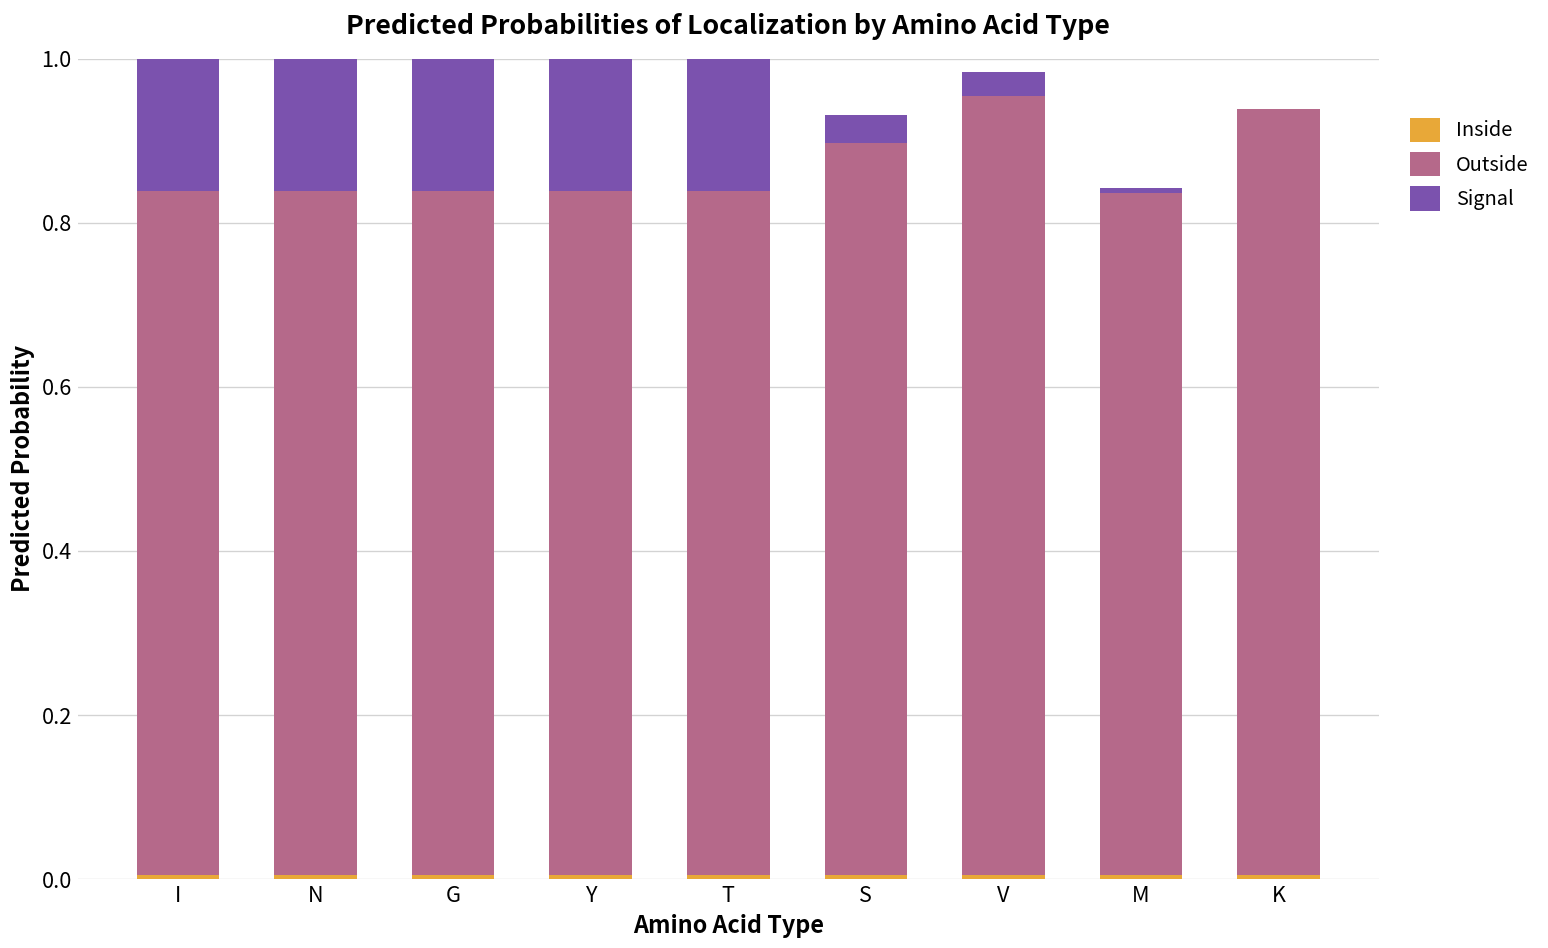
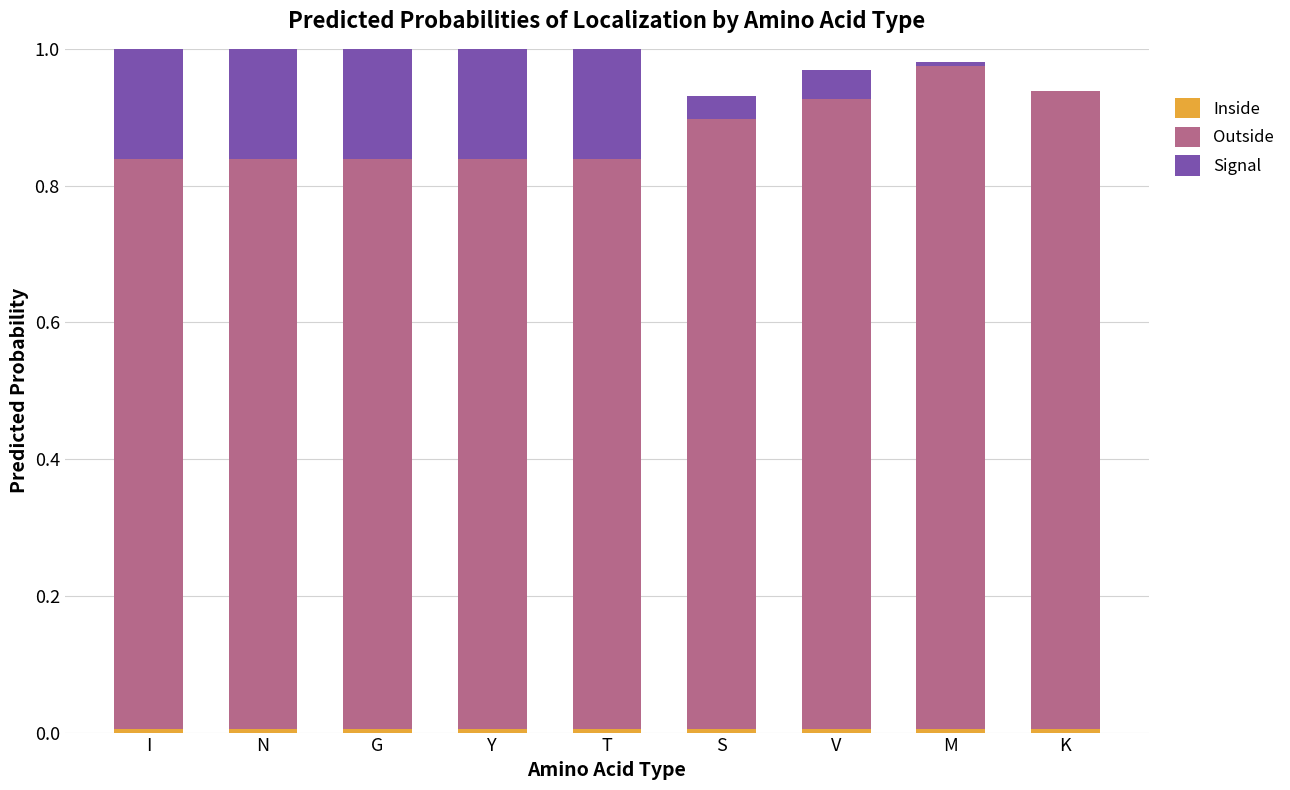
  {
    "Inside": {
      "I": 0.00,
      "N": 0.00,
      "G": 0.00,
      "Y": 0.00,
      "T": 0.00,
      "S": 0.00,
      "V": 0.00,
      "M": 0.00,
      "K": 0.00
    },
    "Outside": {
      "I": 0.83,
      "N": 0.83,
      "G": 0.83,
      "Y": 0.83,
      "T": 0.83,
      "S": 0.89,
-     "V": 0.95,
-     "M": 0.83,
+     "V": 0.92,
+     "M": 0.97,
      "K": 0.93
    },
    "Signal": {
      "I": 0.16,
      "N": 0.16,
      "G": 0.16,
      "Y": 0.16,
      "T": 0.16,
      "S": 0.03,
-     "V": 0.03,
+     "V": 0.04,
      "M": 0.01,
      "K": 0.00
    }
  }
